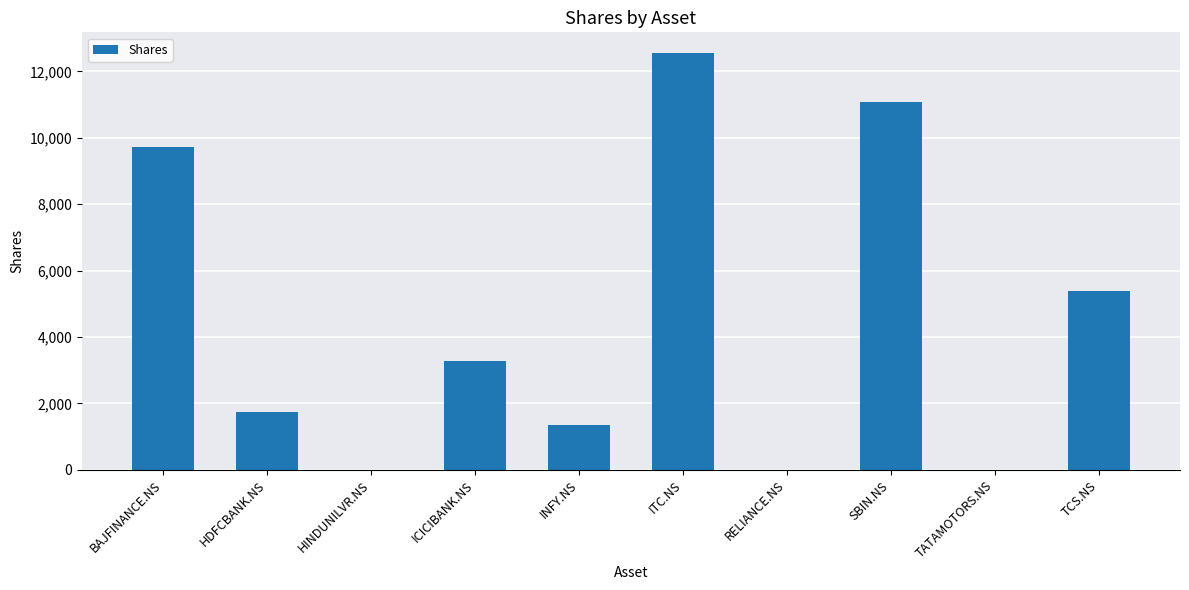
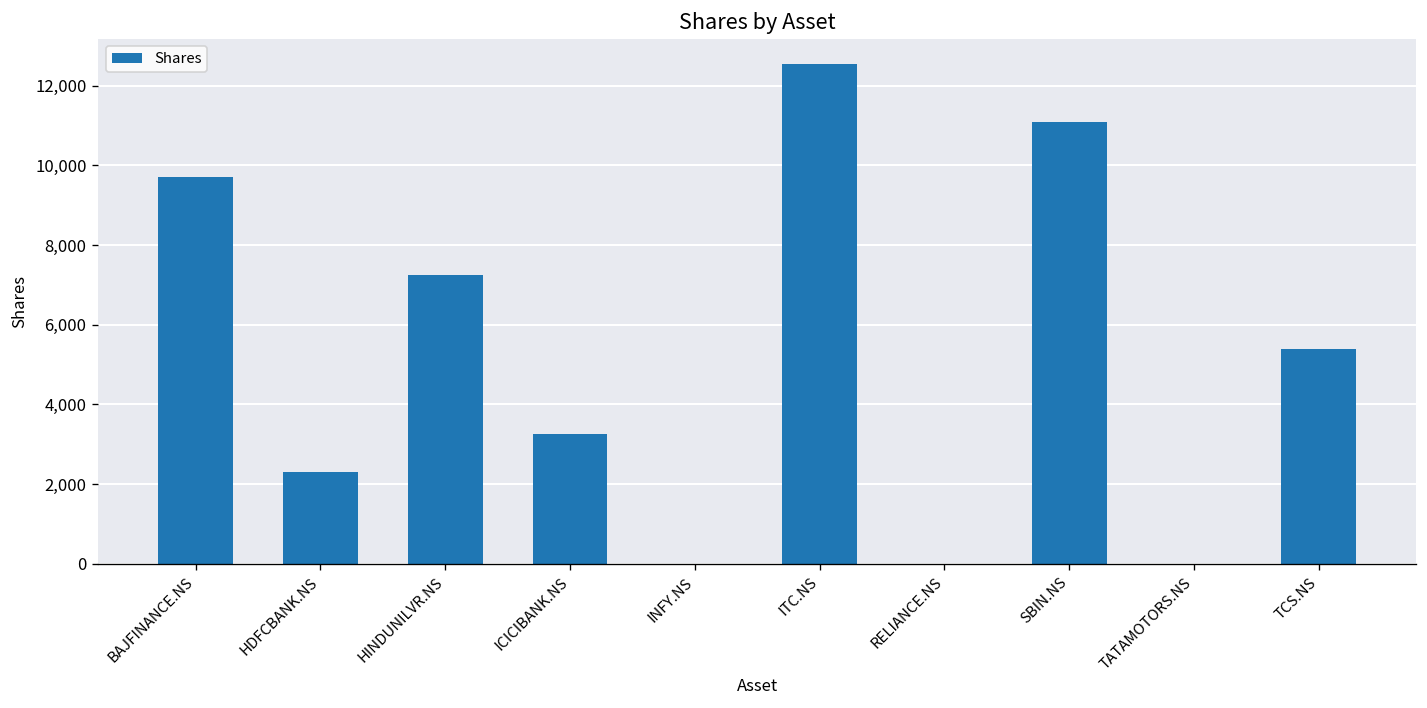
  {
    "BAJFINANCE.NS": "9,700",
-   "HDFCBANK.NS": "1,700",
-   "HINDUNILVR.NS": "0",
+   "HDFCBANK.NS": "2,300",
+   "HINDUNILVR.NS": "7,200",
    "ICICIBANK.NS": "3,300",
-   "INFY.NS": "1,400",
+   "INFY.NS": "0",
    "ITC.NS": "12,500",
    "RELIANCE.NS": "0",
    "SBIN.NS": "11,100",
    "TATAMOTORS.NS": "0",
    "TCS.NS": "5,400"
  }
